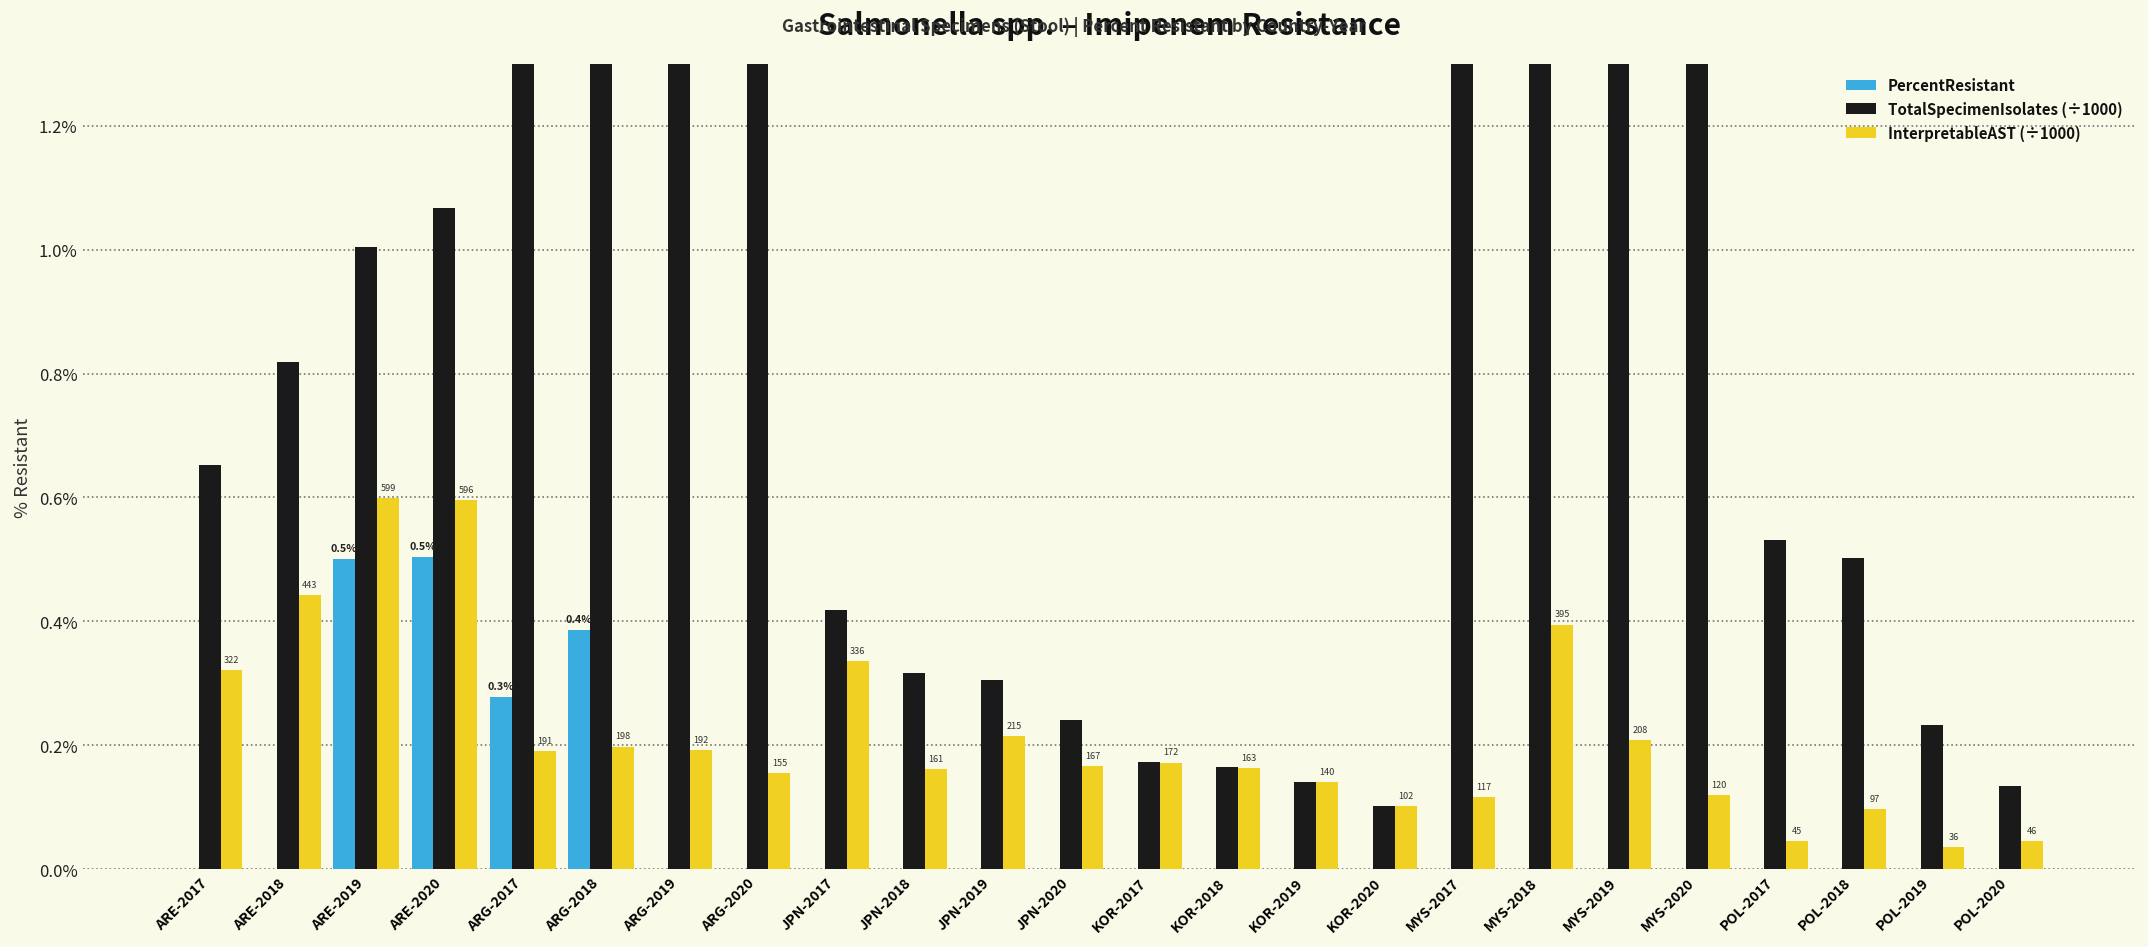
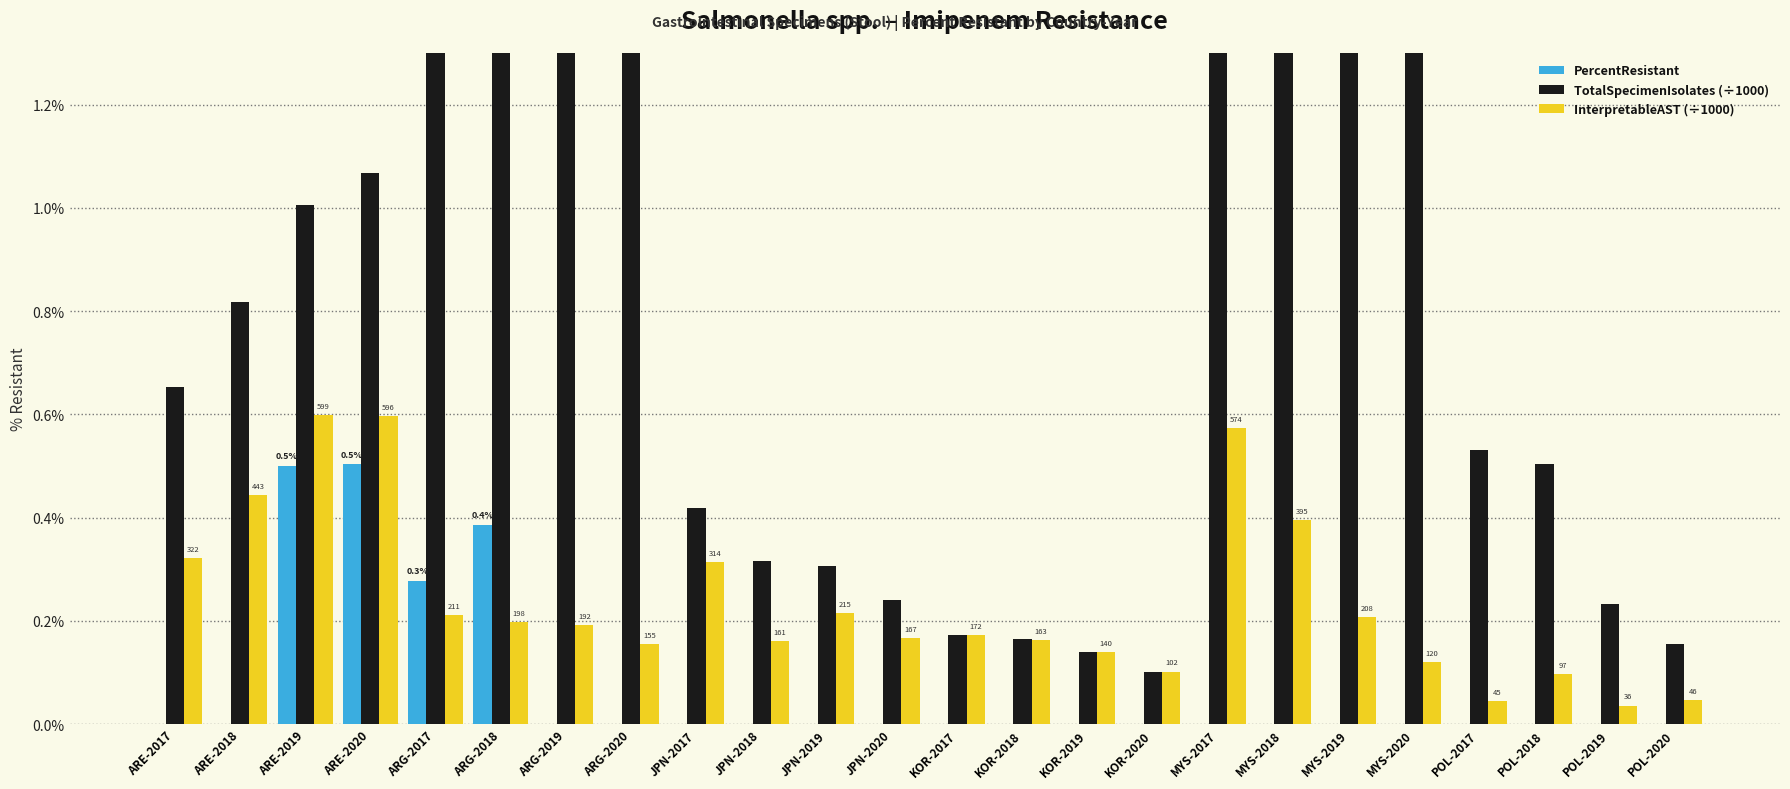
  {
    "PercentResistant": {
      "ARE-2019": "0.5%",
      "ARE-2020": "0.5%",
      "ARG-2017": "0.3%",
      "ARG-2018": "0.4%"
    },
    "TotalSpecimenIsolates (÷1000)": {
      "ARE-2017": "0.65%",
      "ARE-2018": "0.82%",
      "ARE-2019": "1.01%",
      "ARE-2020": "1.07%",
      "JPN-2017": "0.42%",
      "JPN-2018": "0.32%",
      "JPN-2019": "0.31%",
      "JPN-2020": "0.24%",
      "KOR-2017": "0.17%",
      "KOR-2018": "0.17%",
      "KOR-2019": "0.14%",
      "KOR-2020": "0.10%",
      "POL-2017": "0.53%",
      "POL-2018": "0.50%",
      "POL-2019": "0.23%",
-     "POL-2020": "0.14%"
+     "POL-2020": "0.16%"
    },
    "InterpretableAST (÷1000)": {
-     "ARG-2017": "191",
-     "JPN-2017": "336",
-     "MYS-2017": "117"
+     "ARG-2017": "211",
+     "JPN-2017": "314",
+     "MYS-2017": "574"
    }
  }
